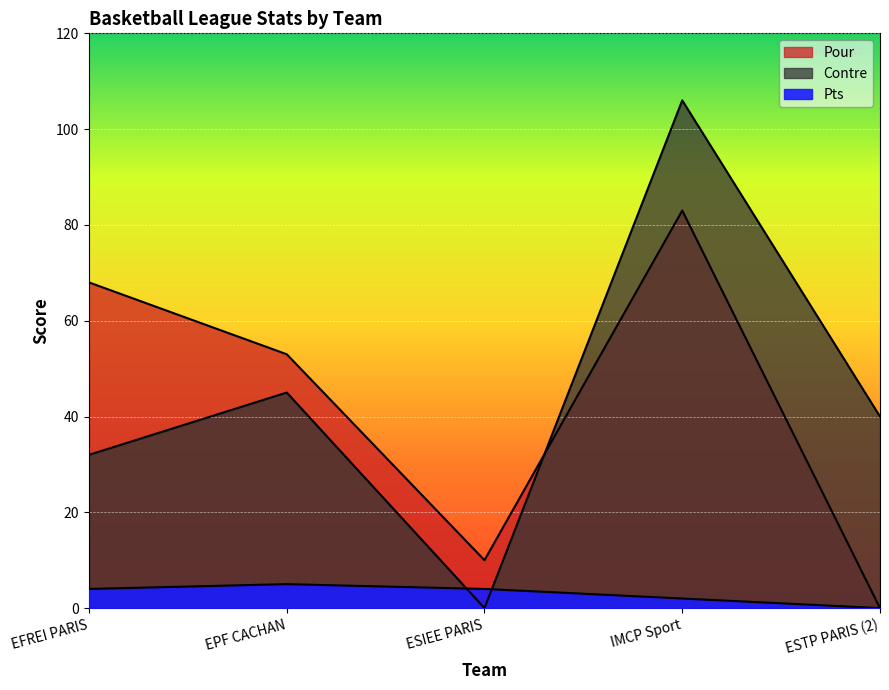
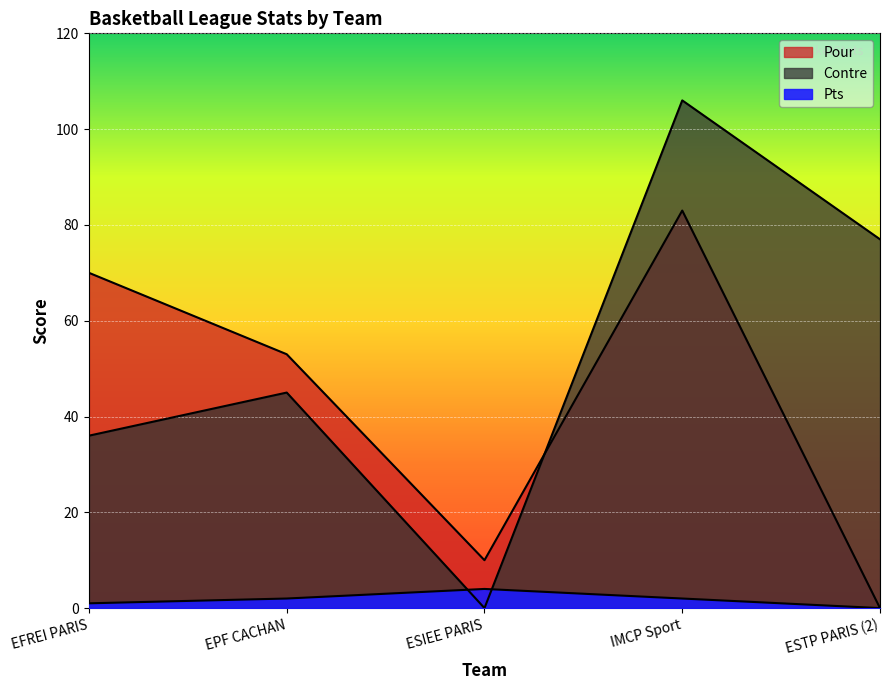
  {
    "Pour": {
-     "EFREI PARIS": 68,
+     "EFREI PARIS": 70,
      "EPF CACHAN": 53,
      "ESIEE PARIS": 10,
      "IMCP Sport": 83
    },
    "Contre": {
-     "EFREI PARIS": 32,
+     "EFREI PARIS": 36,
      "EPF CACHAN": 45,
      "ESIEE PARIS": 0,
      "IMCP Sport": 106,
-     "ESTP PARIS (2)": 40
+     "ESTP PARIS (2)": 77
    },
    "Pts": {
-     "EFREI PARIS": 4,
-     "EPF CACHAN": 5,
+     "EFREI PARIS": 1,
+     "EPF CACHAN": 2,
      "ESIEE PARIS": 4,
      "IMCP Sport": 2
    }
  }
